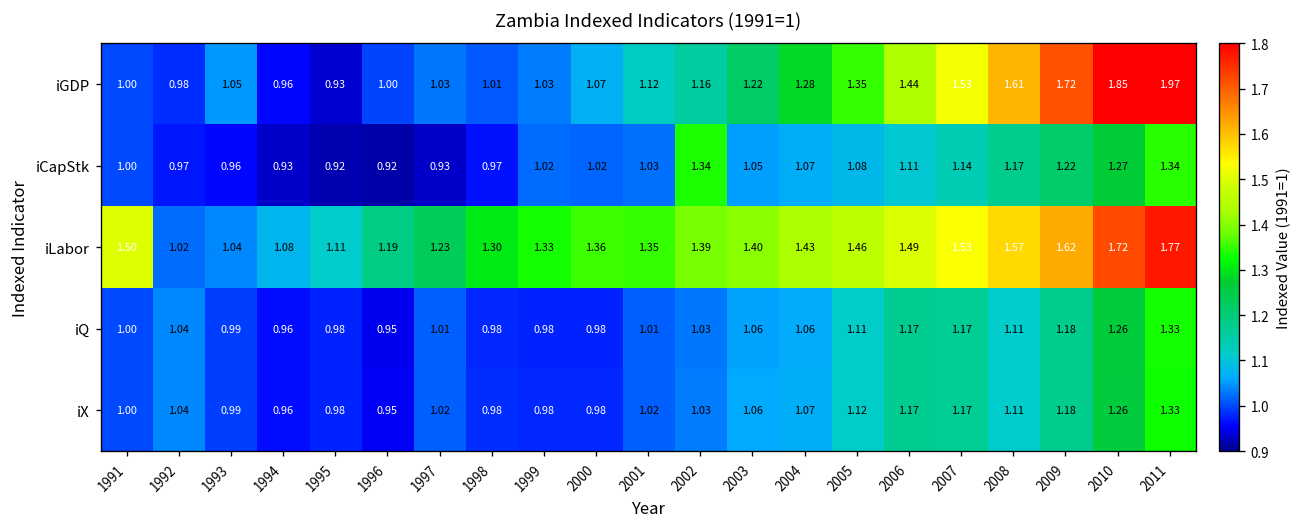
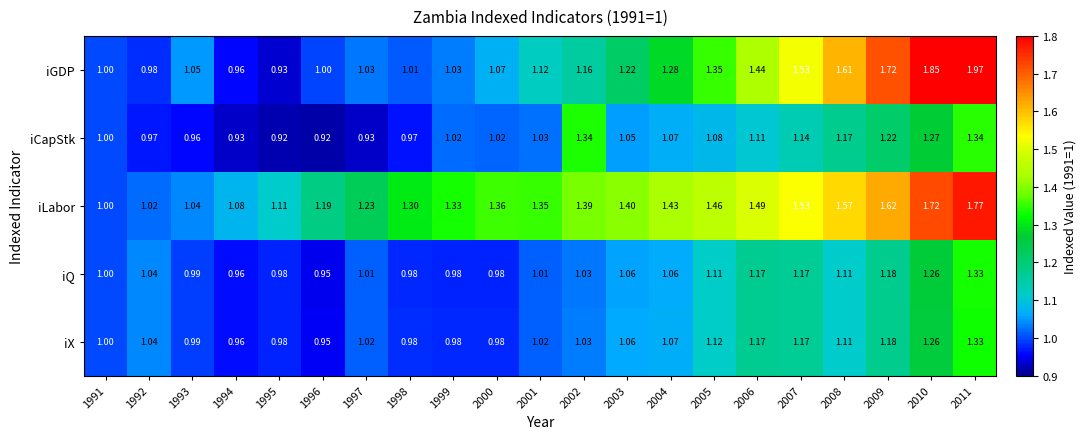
  {
    "iGDP": {
      "1991": 1.00,
      "1992": 0.98,
      "1993": 1.05,
      "1994": 0.96,
      "1995": 0.93,
      "1996": 1.00,
      "1997": 1.03,
      "1998": 1.01,
      "1999": 1.03,
      "2000": 1.07,
      "2001": 1.12,
      "2002": 1.16,
      "2003": 1.22,
      "2004": 1.28,
      "2005": 1.35,
      "2006": 1.44,
      "2007": 1.53,
      "2008": 1.61,
      "2009": 1.72,
      "2010": 1.85,
      "2011": 1.97
    },
    "iCapStk": {
      "1991": 1.00,
      "1992": 0.97,
      "1993": 0.96,
      "1994": 0.93,
      "1995": 0.92,
      "1996": 0.92,
      "1997": 0.93,
      "1998": 0.97,
      "1999": 1.02,
      "2000": 1.02,
      "2001": 1.03,
      "2002": 1.34,
      "2003": 1.05,
      "2004": 1.07,
      "2005": 1.08,
      "2006": 1.11,
      "2007": 1.14,
      "2008": 1.17,
      "2009": 1.22,
      "2010": 1.27,
      "2011": 1.34
    },
    "iLabor": {
-     "1991": 1.50,
+     "1991": 1.00,
      "1992": 1.02,
      "1993": 1.04,
      "1994": 1.08,
      "1995": 1.11,
      "1996": 1.19,
      "1997": 1.23,
      "1998": 1.30,
      "1999": 1.33,
      "2000": 1.36,
      "2001": 1.35,
      "2002": 1.39,
      "2003": 1.40,
      "2004": 1.43,
      "2005": 1.46,
      "2006": 1.49,
      "2007": 1.53,
      "2008": 1.57,
      "2009": 1.62,
      "2010": 1.72,
      "2011": 1.77
    },
    "iQ": {
      "1991": 1.00,
      "1992": 1.04,
      "1993": 0.99,
      "1994": 0.96,
      "1995": 0.98,
      "1996": 0.95,
      "1997": 1.01,
      "1998": 0.98,
      "1999": 0.98,
      "2000": 0.98,
      "2001": 1.01,
      "2002": 1.03,
      "2003": 1.06,
      "2004": 1.06,
      "2005": 1.11,
      "2006": 1.17,
      "2007": 1.17,
      "2008": 1.11,
      "2009": 1.18,
      "2010": 1.26,
      "2011": 1.33
    },
    "iX": {
      "1991": 1.00,
      "1992": 1.04,
      "1993": 0.99,
      "1994": 0.96,
      "1995": 0.98,
      "1996": 0.95,
      "1997": 1.02,
      "1998": 0.98,
      "1999": 0.98,
      "2000": 0.98,
      "2001": 1.02,
      "2002": 1.03,
      "2003": 1.06,
      "2004": 1.07,
      "2005": 1.12,
      "2006": 1.17,
      "2007": 1.17,
      "2008": 1.11,
      "2009": 1.18,
      "2010": 1.26,
      "2011": 1.33
    }
  }
